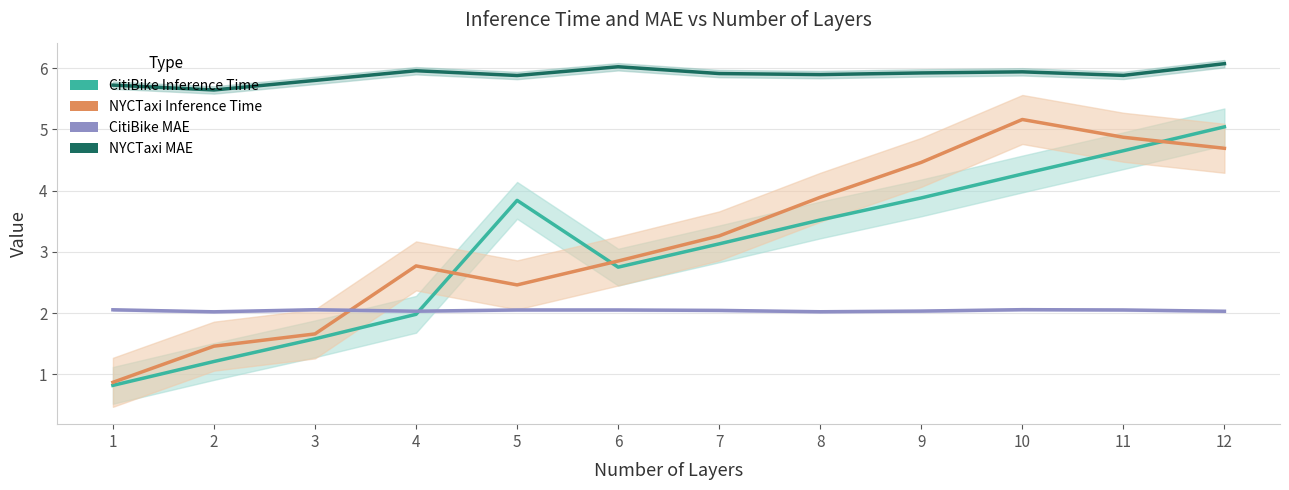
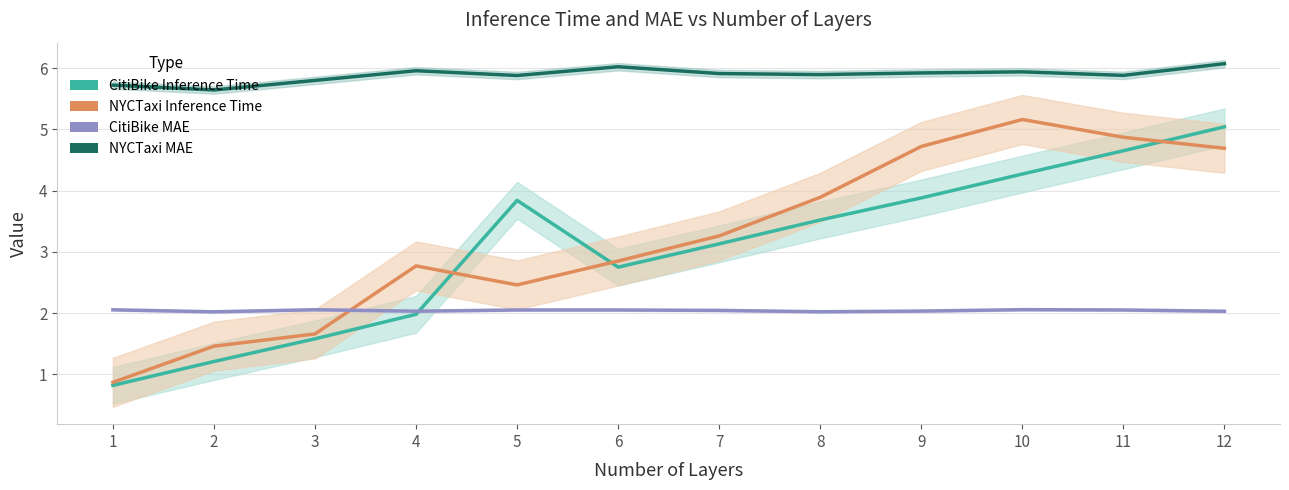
  {
    "CitiBike Inference Time": {
      "1": 0.8,
      "2": 1.2,
      "3": 1.6,
      "4": 2.0,
      "5": 3.8,
      "6": 2.8,
      "7": 3.1,
      "8": 3.5,
      "9": 3.9,
      "10": 4.3,
      "11": 4.7,
      "12": 5.0
    },
    "NYCTaxi Inference Time": {
      "1": 0.9,
      "2": 1.5,
      "3": 1.7,
      "4": 2.8,
      "5": 2.5,
      "6": 2.9,
      "7": 3.3,
      "8": 3.9,
-     "9": 4.5,
+     "9": 4.7,
      "10": 5.2,
      "11": 4.9,
      "12": 4.7
    },
    "NYCTaxi MAE": {
      "1": 5.7,
      "2": 5.6,
      "3": 5.8,
      "4": 6.0,
      "5": 5.9,
      "6": 6.0,
      "7": 5.9,
      "8": 5.9,
      "9": 5.9,
      "10": 5.9,
      "11": 5.9,
      "12": 6.1
    }
  }
